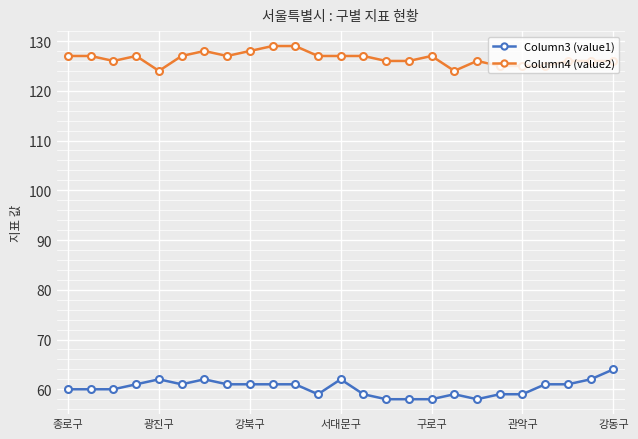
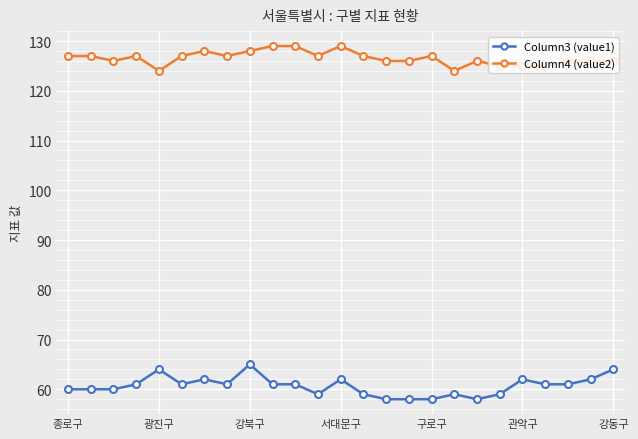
  {
    "Column3 (value1)": {
      "종로구": 60,
-     "광진구": 62,
-     "강북구": 61,
+     "광진구": 64,
+     "강북구": 65,
      "서대문구": 62,
      "구로구": 58,
-     "관악구": 59,
+     "관악구": 62,
      "강동구": 64
    },
    "Column4 (value2)": {
      "종로구": 127,
      "광진구": 124,
      "강북구": 128,
-     "서대문구": 127,
+     "서대문구": 129,
      "구로구": 127
    }
  }
